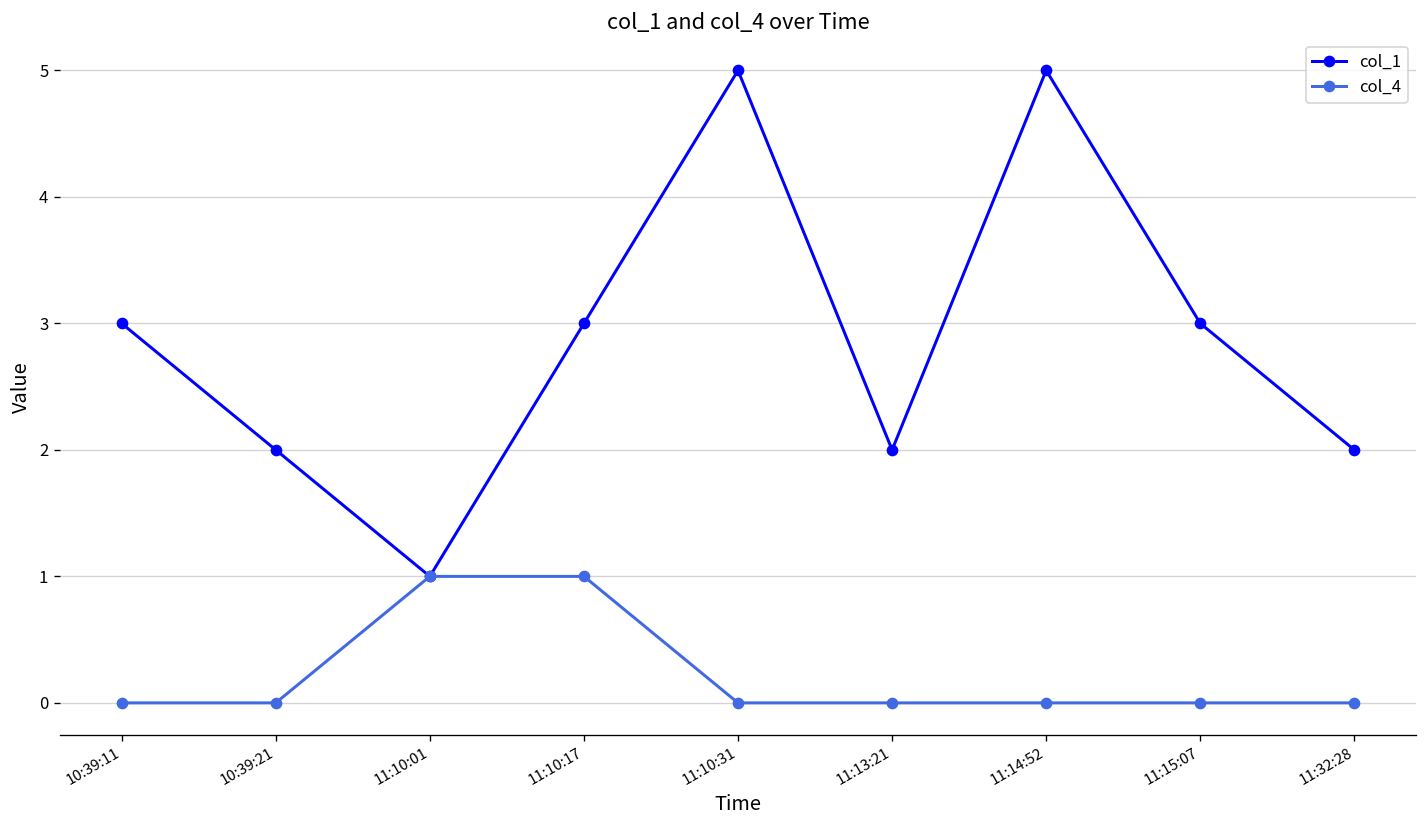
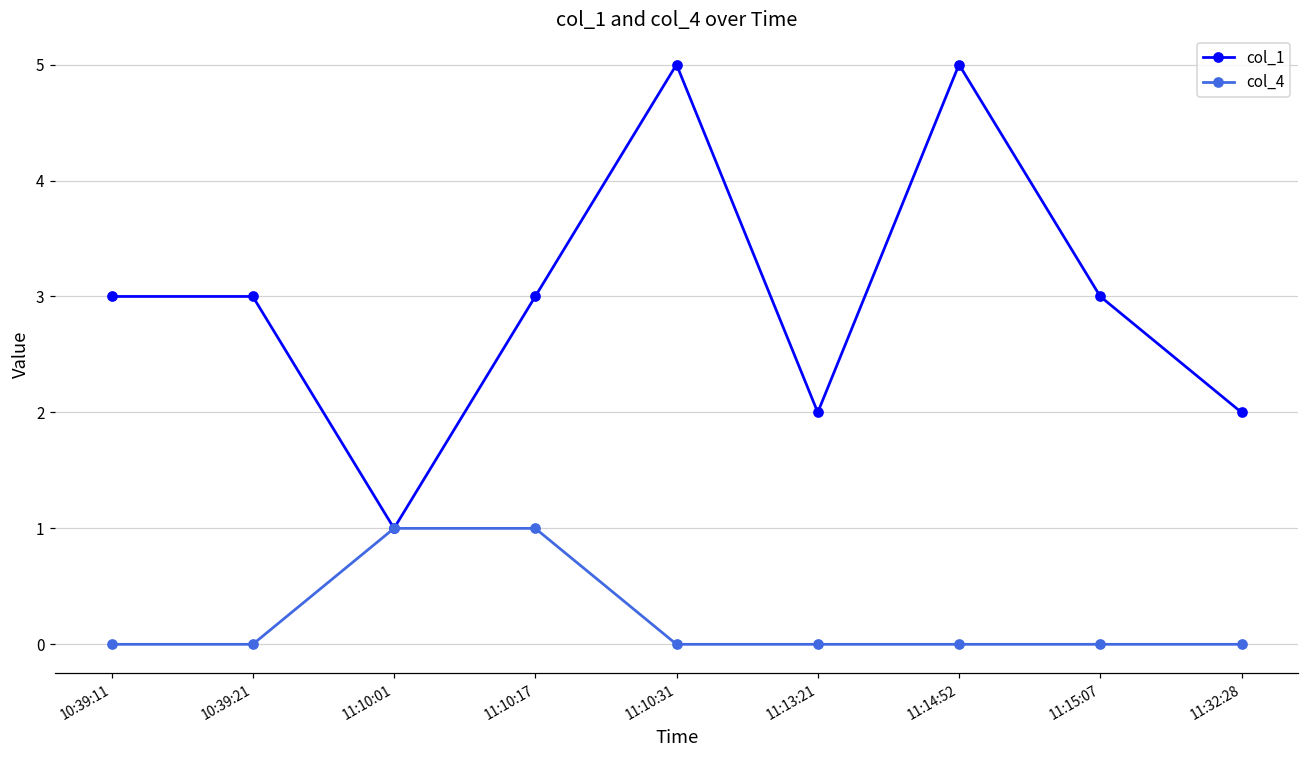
  {
    "col_1": {
      "10:39:11": 3,
-     "10:39:21": 2,
+     "10:39:21": 3,
      "11:10:17": 3,
      "11:10:31": 5,
      "11:13:21": 2,
      "11:14:52": 5,
      "11:15:07": 3,
      "11:32:28": 2
    },
    "col_4": {
      "10:39:11": 0,
      "10:39:21": 0,
      "11:10:17": 1,
      "11:10:31": 0,
      "11:13:21": 0,
      "11:14:52": 0,
      "11:15:07": 0,
      "11:32:28": 0
    }
  }
